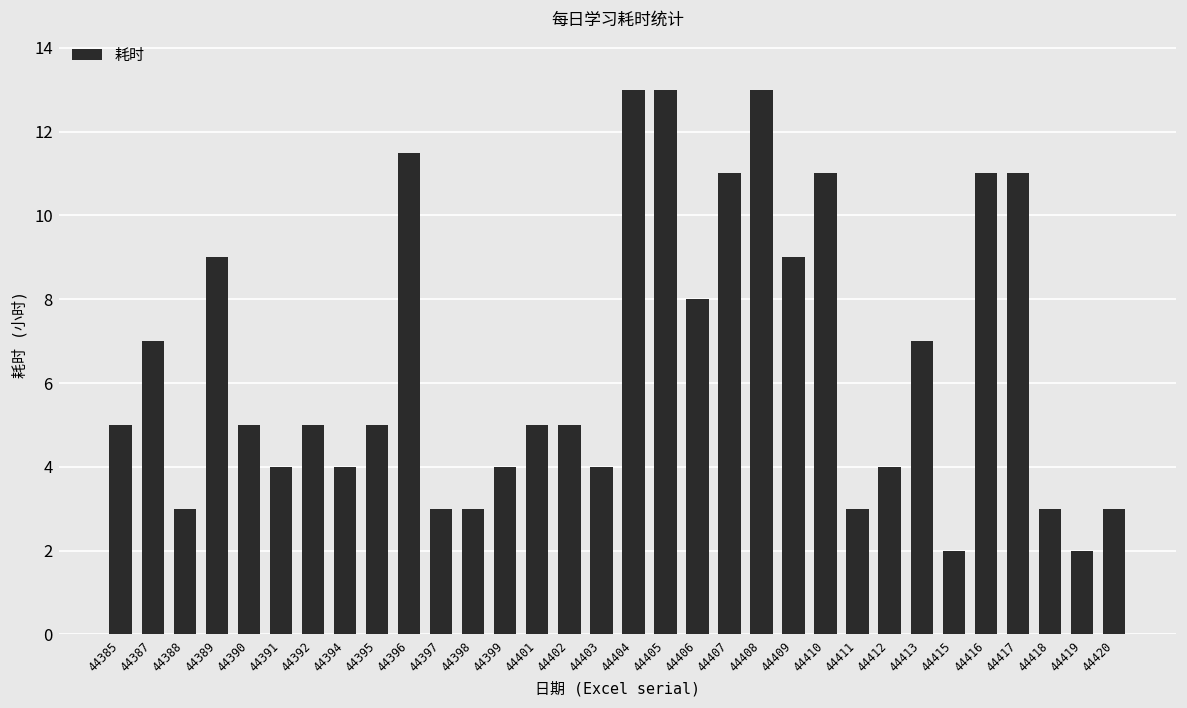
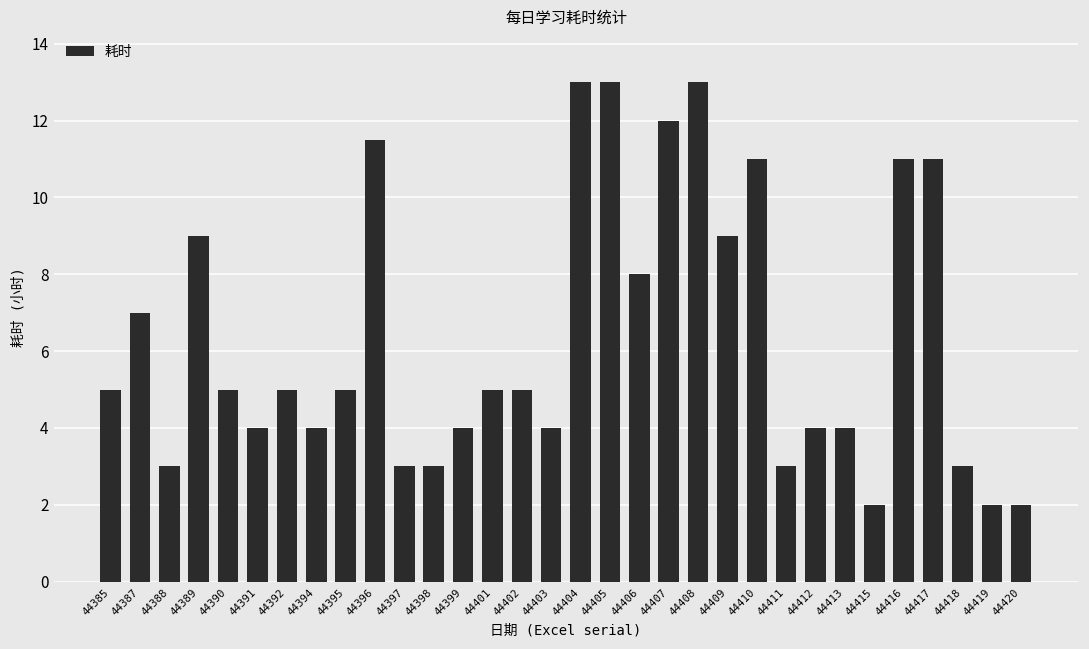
  {
    "44385": 5,
    "44387": 7,
    "44388": 3,
    "44389": 9,
    "44390": 5,
    "44391": 4,
    "44392": 5,
    "44394": 4,
    "44395": 5,
    "44396": 11.5,
    "44397": 3,
    "44398": 3,
    "44399": 4,
    "44401": 5,
    "44402": 5,
    "44403": 4,
    "44404": 13,
    "44405": 13,
    "44406": 8,
-   "44407": 11,
+   "44407": 12,
    "44408": 13,
    "44409": 9,
    "44410": 11,
    "44411": 3,
    "44412": 4,
-   "44413": 7,
+   "44413": 4,
    "44415": 2,
    "44416": 11,
    "44417": 11,
    "44418": 3,
    "44419": 2,
-   "44420": 3
+   "44420": 2
  }
